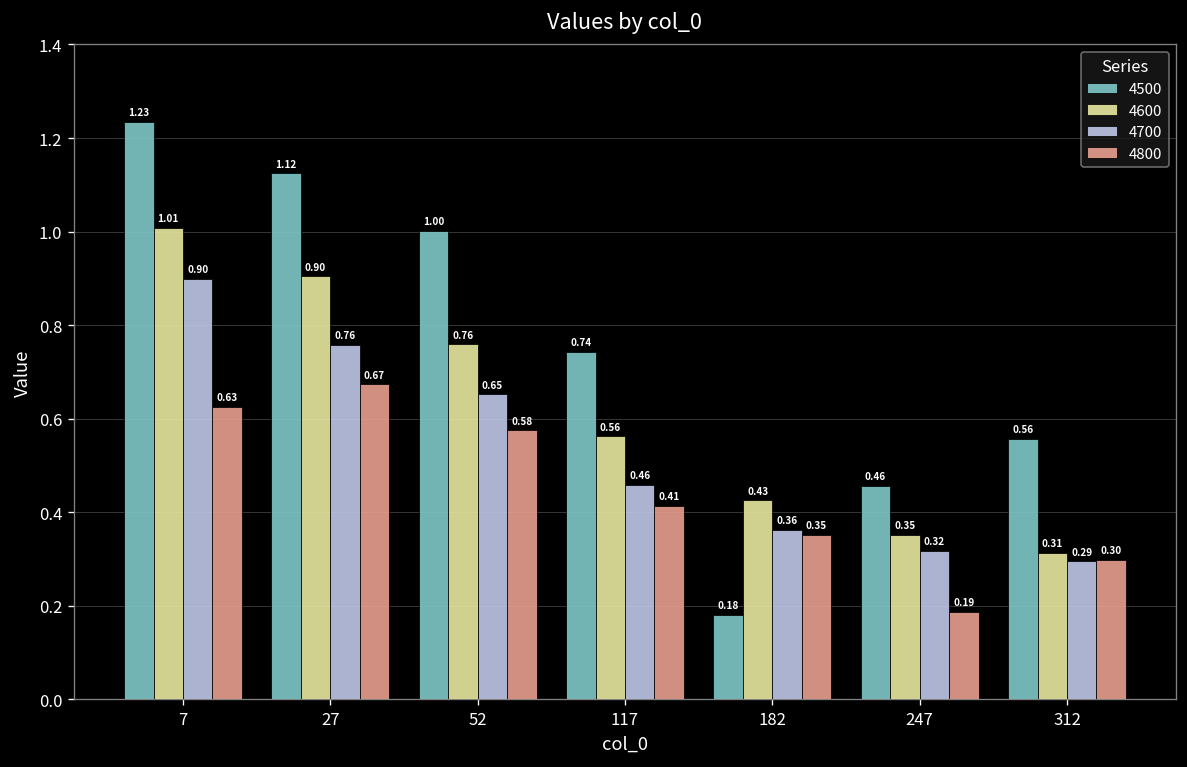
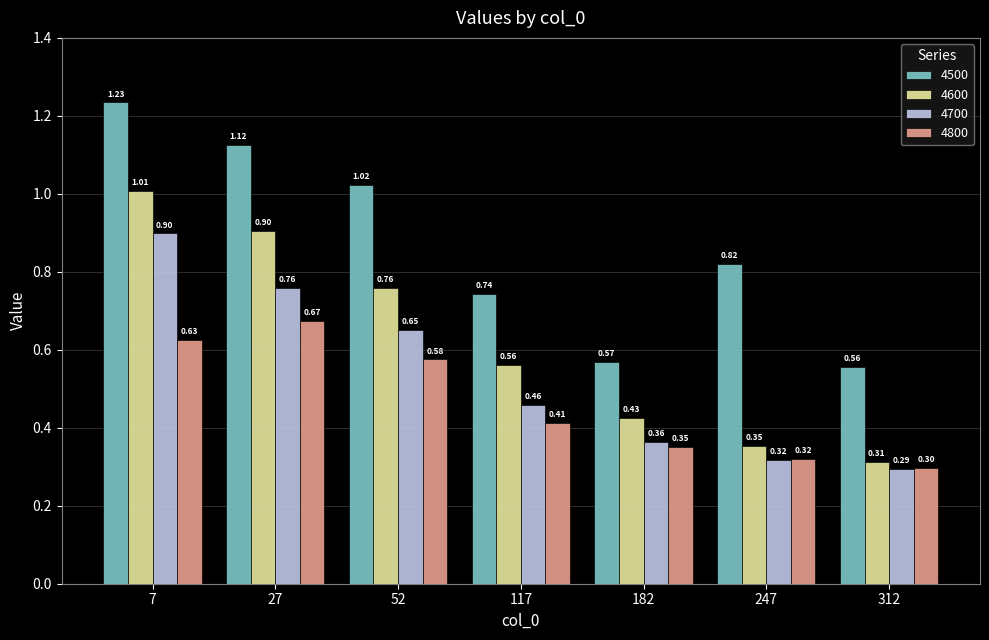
  {
    "4500": {
      "7": 1.23,
      "27": 1.12,
-     "52": 1.00,
+     "52": 1.02,
      "117": 0.74,
-     "182": 0.18,
-     "247": 0.46,
+     "182": 0.57,
+     "247": 0.82,
      "312": 0.56
    },
    "4600": {
      "7": 1.01,
      "27": 0.90,
      "52": 0.76,
      "117": 0.56,
      "182": 0.43,
      "247": 0.35,
      "312": 0.31
    },
    "4700": {
      "7": 0.90,
      "27": 0.76,
      "52": 0.65,
      "117": 0.46,
      "182": 0.36,
      "247": 0.32,
      "312": 0.29
    },
    "4800": {
      "7": 0.63,
      "27": 0.67,
      "52": 0.58,
      "117": 0.41,
      "182": 0.35,
-     "247": 0.19,
+     "247": 0.32,
      "312": 0.30
    }
  }
